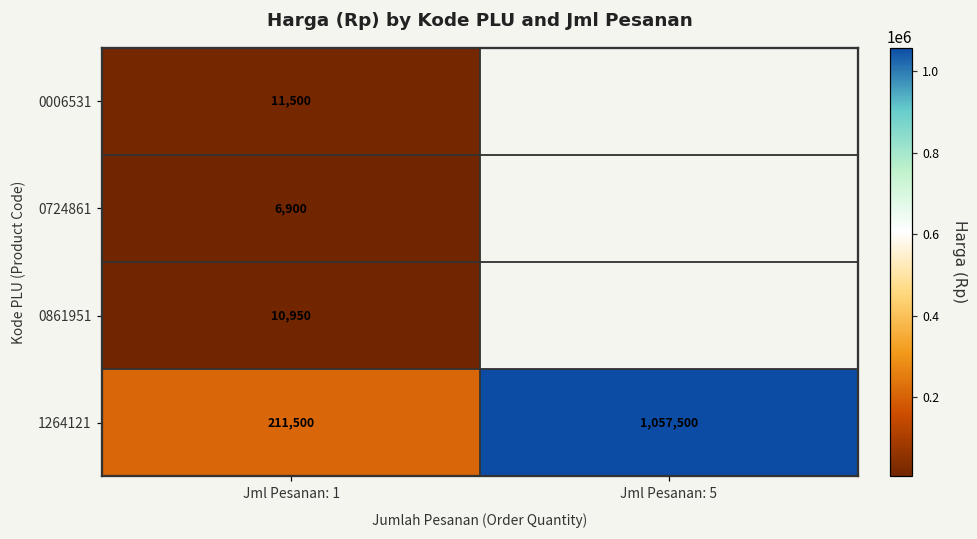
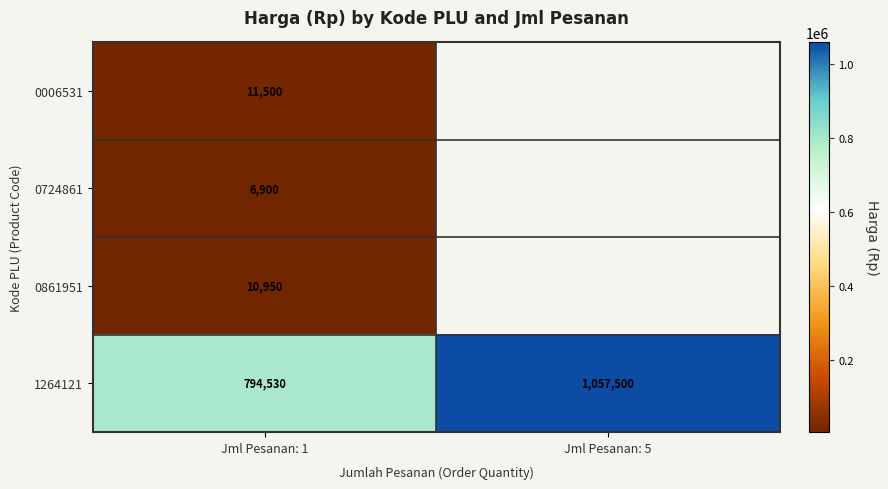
  {
    "0006531": {
      "Jml Pesanan: 1": "11,500"
    },
    "0724861": {
      "Jml Pesanan: 1": "6,900"
    },
    "0861951": {
      "Jml Pesanan: 1": "10,950"
    },
    "1264121": {
-     "Jml Pesanan: 1": "211,500",
+     "Jml Pesanan: 1": "794,530",
      "Jml Pesanan: 5": "1,057,500"
    }
  }
